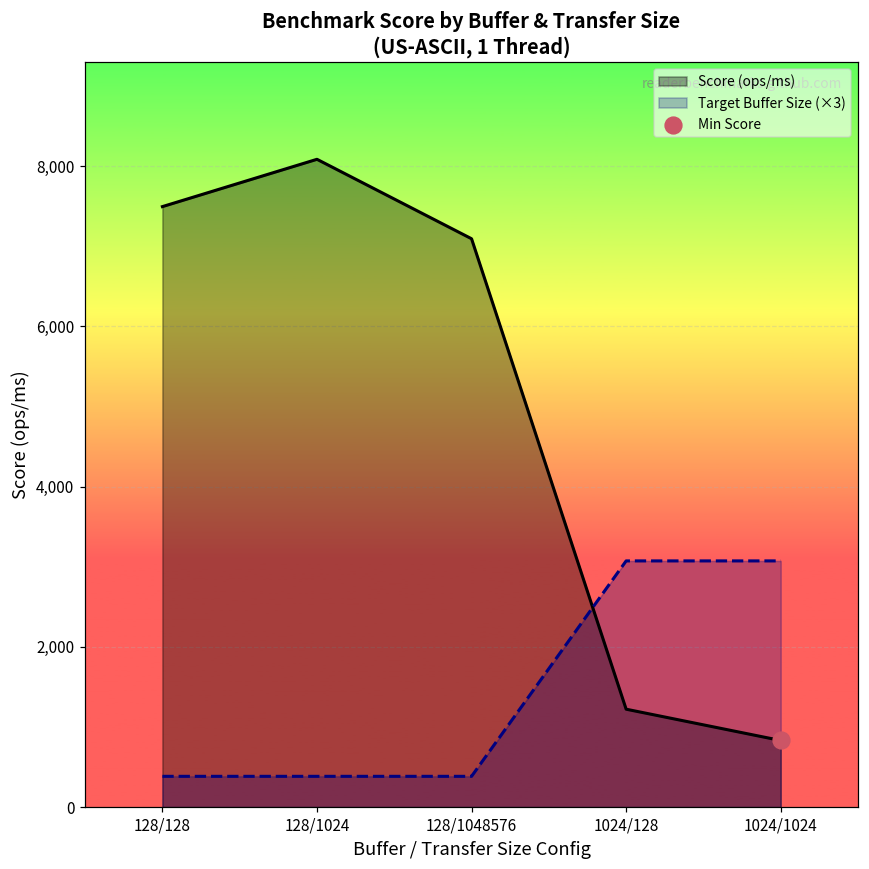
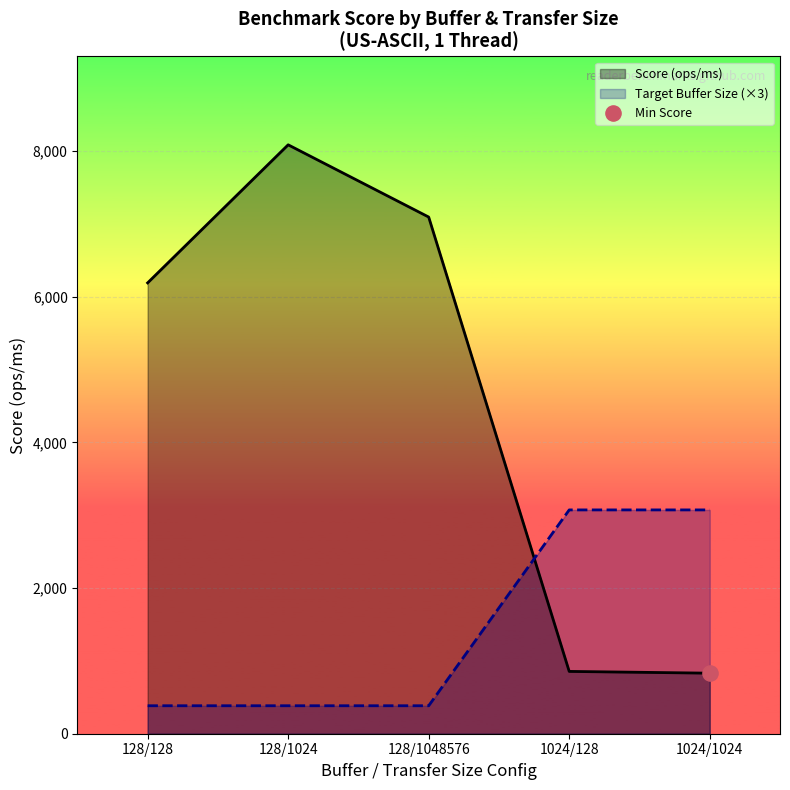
  {
    "Score (ops/ms)": {
-     "128/128": "7,500",
+     "128/128": "6,200",
      "128/1024": "8,100",
      "128/1048576": "7,100",
-     "1024/128": "1,200"
+     "1024/128": "900"
    },
    "Target Buffer Size (×3)": {
      "128/128": "400",
      "128/1024": "400",
      "128/1048576": "400",
      "1024/128": "3,100",
      "1024/1024": "3,100"
    }
  }
